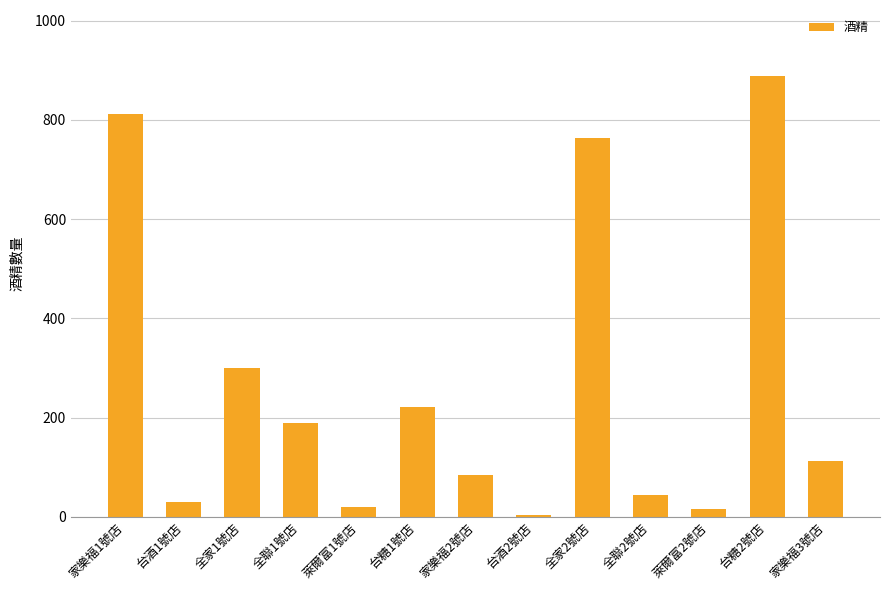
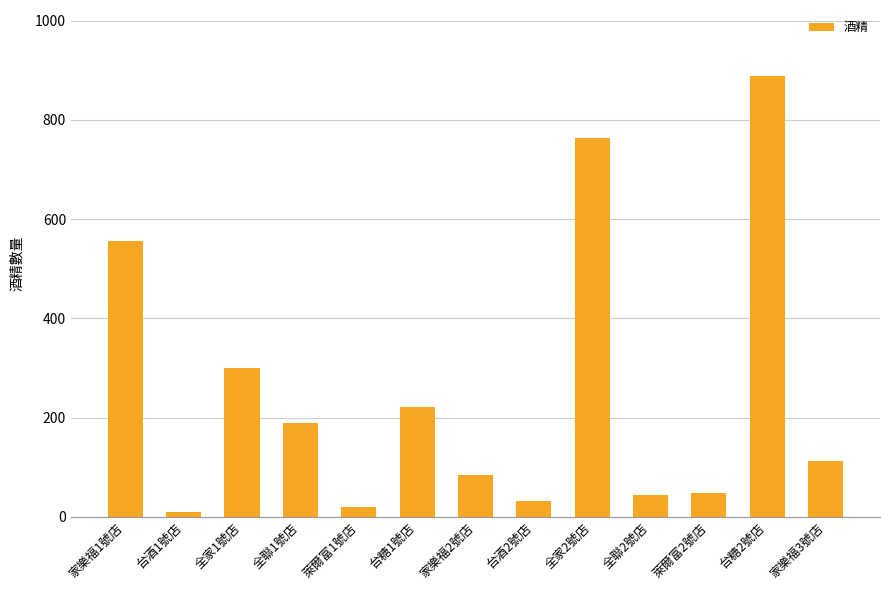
  {
-   "家樂福1號店": 810,
-   "台酒1號店": 30,
+   "家樂福1號店": 560,
+   "台酒1號店": 10,
    "全家1號店": 300,
    "全聯1號店": 190,
    "萊爾富1號店": 20,
    "台糖1號店": 220,
    "家樂福2號店": 90,
-   "台酒2號店": 0,
+   "台酒2號店": 30,
    "全家2號店": 760,
    "全聯2號店": 40,
-   "萊爾富2號店": 10,
+   "萊爾富2號店": 50,
    "台糖2號店": 890,
    "家樂福3號店": 110
  }
